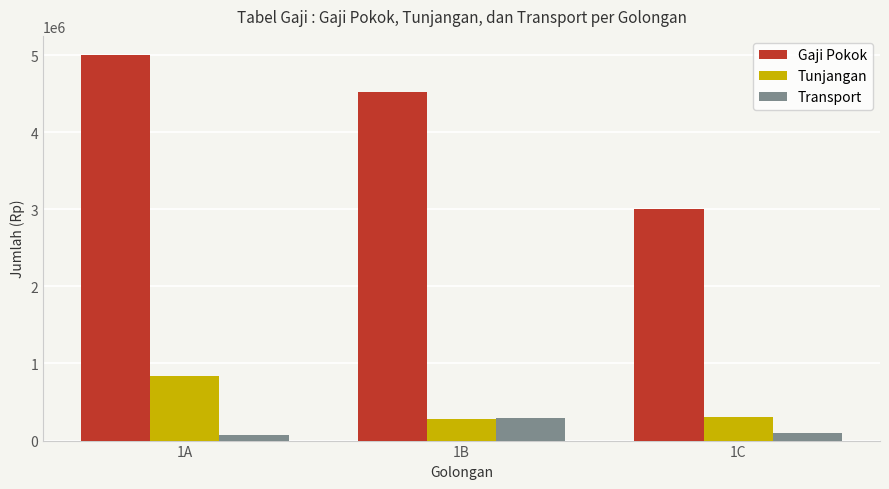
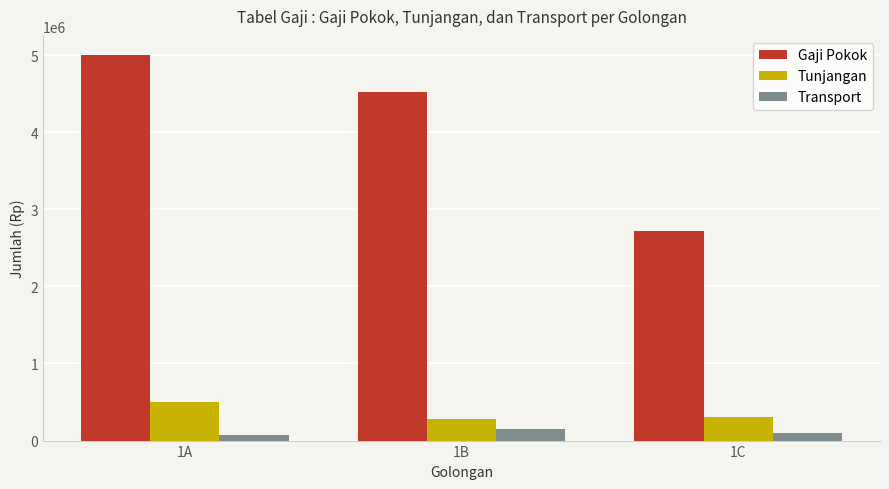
  {
    "Gaji Pokok": {
      "1A": 5000000,
      "1B": 4500000,
-     "1C": 3000000
+     "1C": 2700000
    },
    "Tunjangan": {
-     "1A": 800000,
+     "1A": 500000,
      "1B": 300000,
      "1C": 300000
    },
    "Transport": {
      "1A": 100000,
-     "1B": 300000,
+     "1B": 200000,
      "1C": 100000
    }
  }
